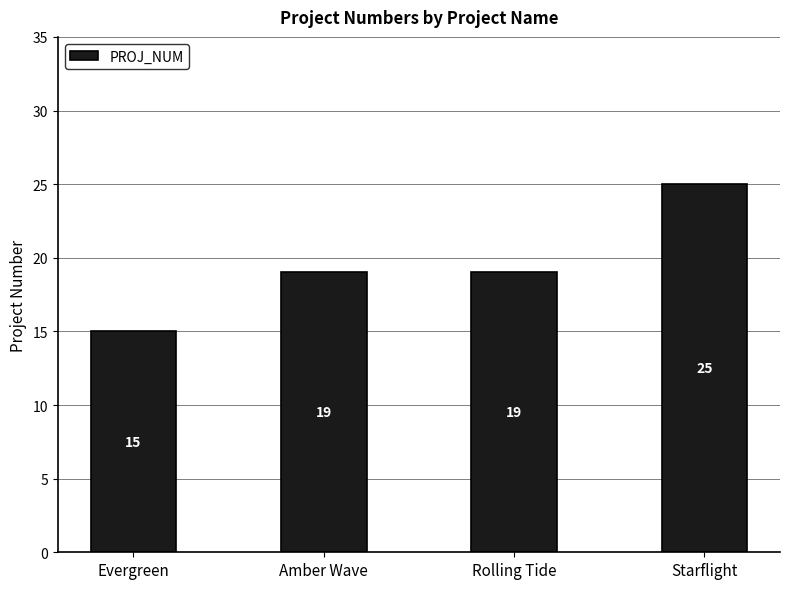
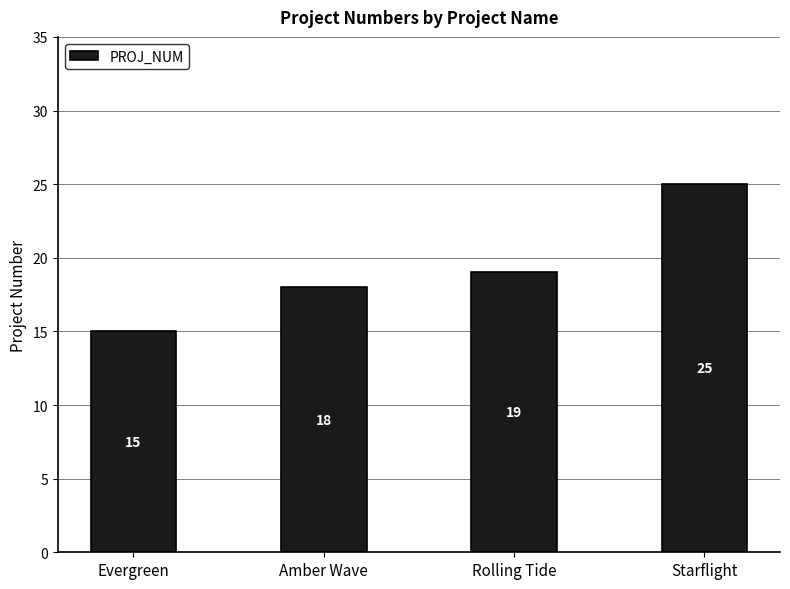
  {
    "Evergreen": 15,
-   "Amber Wave": 19,
+   "Amber Wave": 18,
    "Rolling Tide": 19,
    "Starflight": 25
  }
